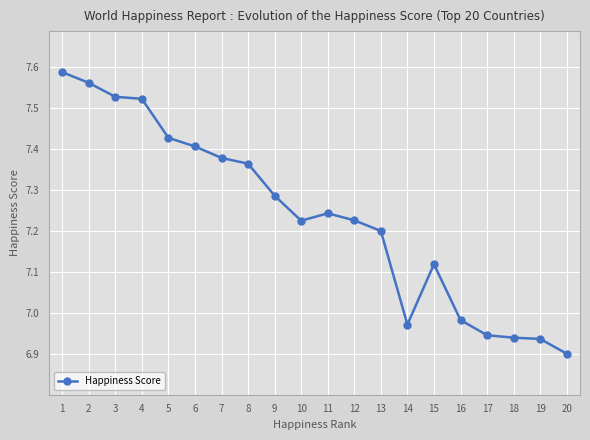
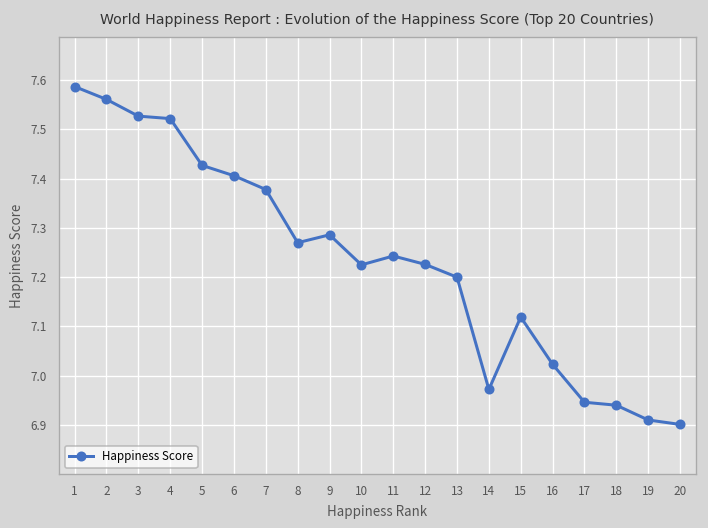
  {
    "1": 7.59,
    "2": 7.56,
    "3": 7.53,
    "4": 7.52,
    "5": 7.43,
    "6": 7.41,
    "7": 7.38,
-   "8": 7.36,
+   "8": 7.27,
    "9": 7.29,
    "10": 7.23,
    "11": 7.24,
    "12": 7.23,
    "13": 7.20,
    "14": 6.97,
    "15": 7.12,
-   "16": 6.98,
+   "16": 7.02,
    "17": 6.95,
    "18": 6.94,
-   "19": 6.94,
+   "19": 6.91,
    "20": 6.90
  }
